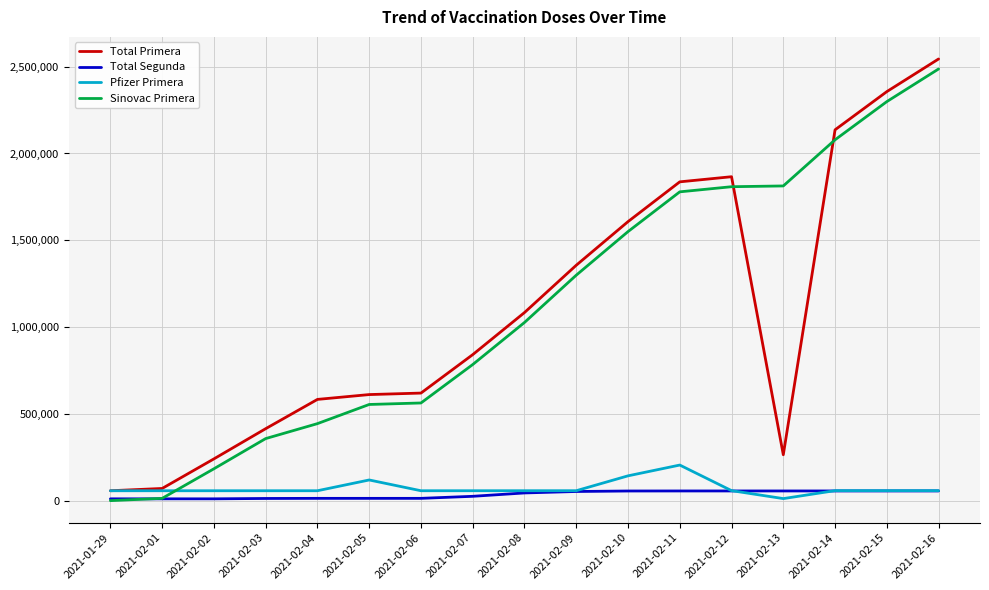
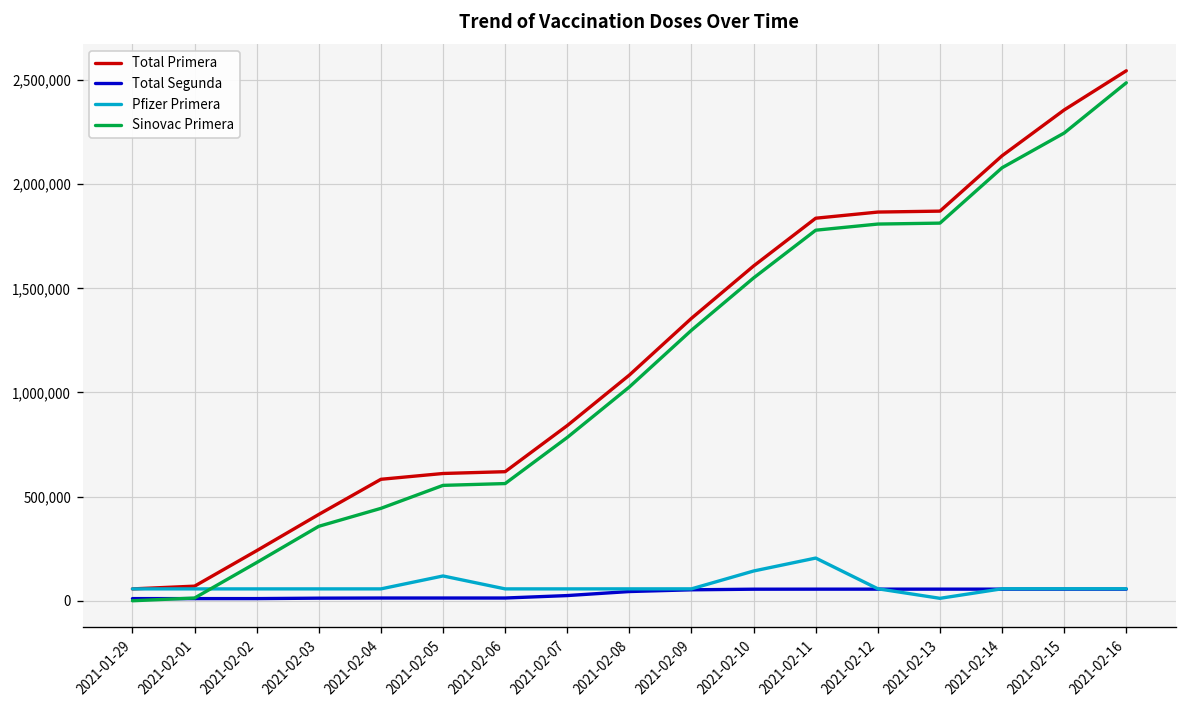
  {
    "Total Primera": {
      "2021-02-02": "240,000",
      "2021-02-03": "410,000",
      "2021-02-04": "580,000",
      "2021-02-05": "610,000",
      "2021-02-06": "620,000",
      "2021-02-07": "840,000",
      "2021-02-08": "1,080,000",
      "2021-02-09": "1,360,000",
      "2021-02-10": "1,610,000",
      "2021-02-11": "1,840,000",
      "2021-02-12": "1,870,000",
-     "2021-02-13": "260,000",
+     "2021-02-13": "1,870,000",
      "2021-02-14": "2,140,000",
      "2021-02-15": "2,360,000",
      "2021-02-16": "2,540,000"
    },
    "Total Segunda": {
      "2021-02-02": "10,000",
      "2021-02-03": "10,000",
      "2021-02-04": "10,000",
      "2021-02-05": "10,000",
      "2021-02-06": "10,000",
      "2021-02-07": "20,000",
      "2021-02-10": "60,000",
      "2021-02-11": "60,000",
      "2021-02-13": "60,000"
    },
    "Pfizer Primera": {
      "2021-02-02": "60,000",
      "2021-02-03": "60,000",
      "2021-02-04": "60,000",
      "2021-02-05": "120,000",
      "2021-02-06": "60,000",
      "2021-02-07": "60,000",
      "2021-02-10": "140,000",
      "2021-02-11": "210,000",
      "2021-02-13": "10,000"
    },
    "Sinovac Primera": {
      "2021-02-02": "180,000",
      "2021-02-03": "360,000",
      "2021-02-04": "440,000",
      "2021-02-05": "550,000",
      "2021-02-06": "560,000",
      "2021-02-07": "780,000",
      "2021-02-08": "1,030,000",
      "2021-02-09": "1,300,000",
      "2021-02-10": "1,550,000",
      "2021-02-11": "1,780,000",
      "2021-02-12": "1,810,000",
      "2021-02-13": "1,810,000",
      "2021-02-14": "2,080,000",
-     "2021-02-15": "2,300,000",
+     "2021-02-15": "2,250,000",
      "2021-02-16": "2,490,000"
    }
  }
